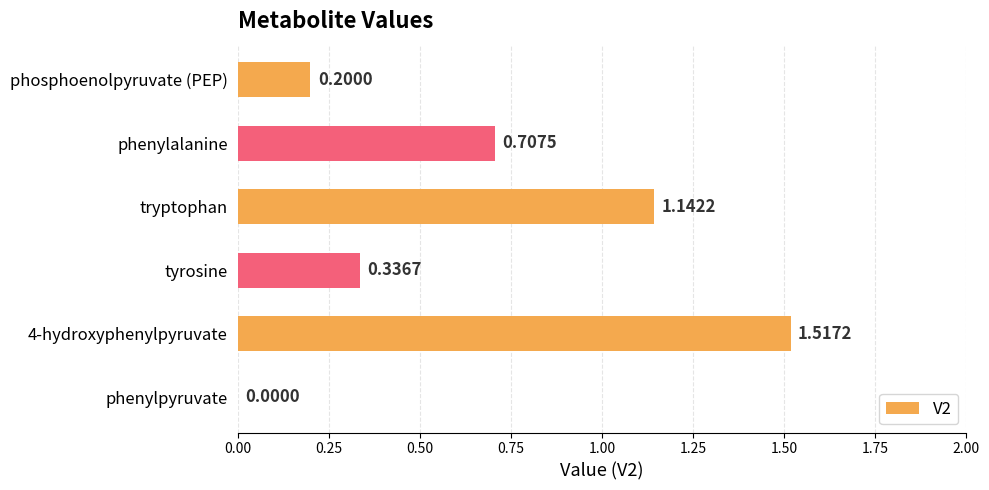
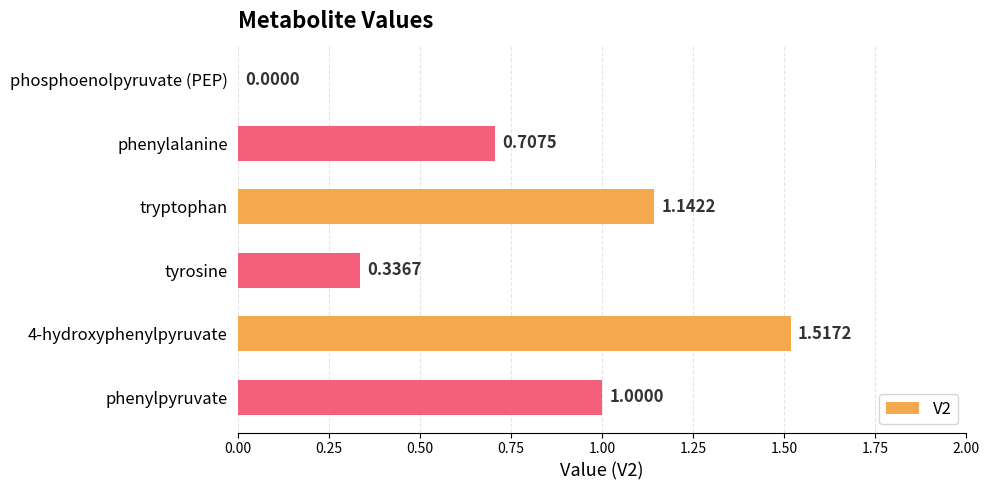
  {
-   "phosphoenolpyruvate (PEP)": 0.2000,
+   "phosphoenolpyruvate (PEP)": 0.0000,
    "phenylalanine": 0.7075,
    "tryptophan": 1.1422,
    "tyrosine": 0.3367,
    "4-hydroxyphenylpyruvate": 1.5172,
-   "phenylpyruvate": 0.0000
+   "phenylpyruvate": 1.0000
  }
